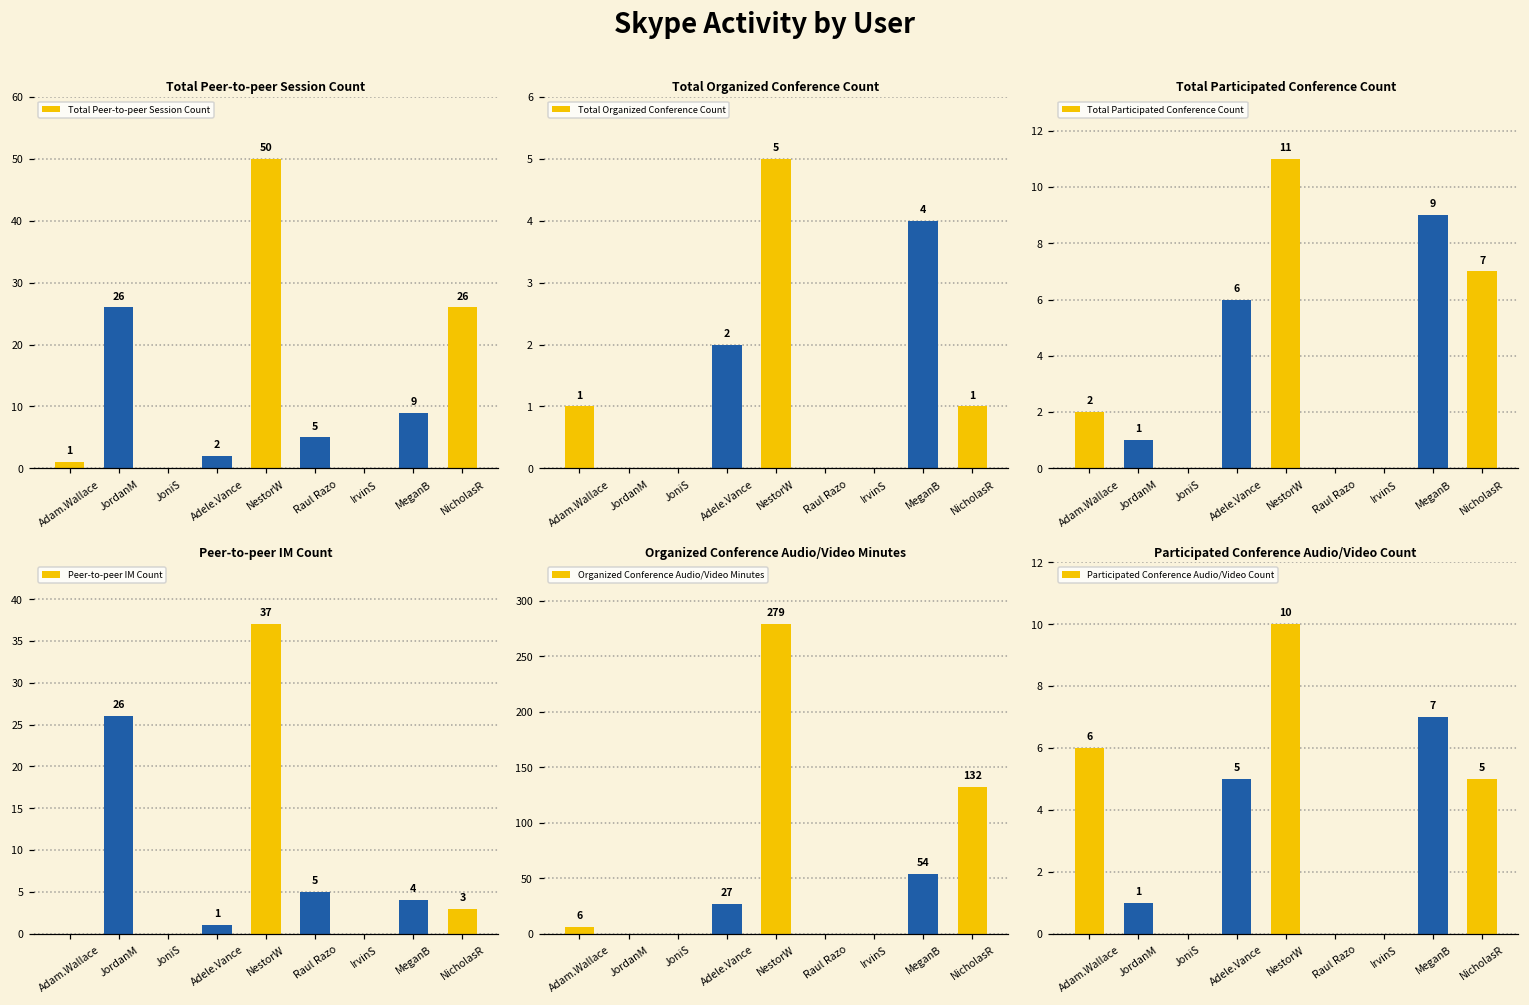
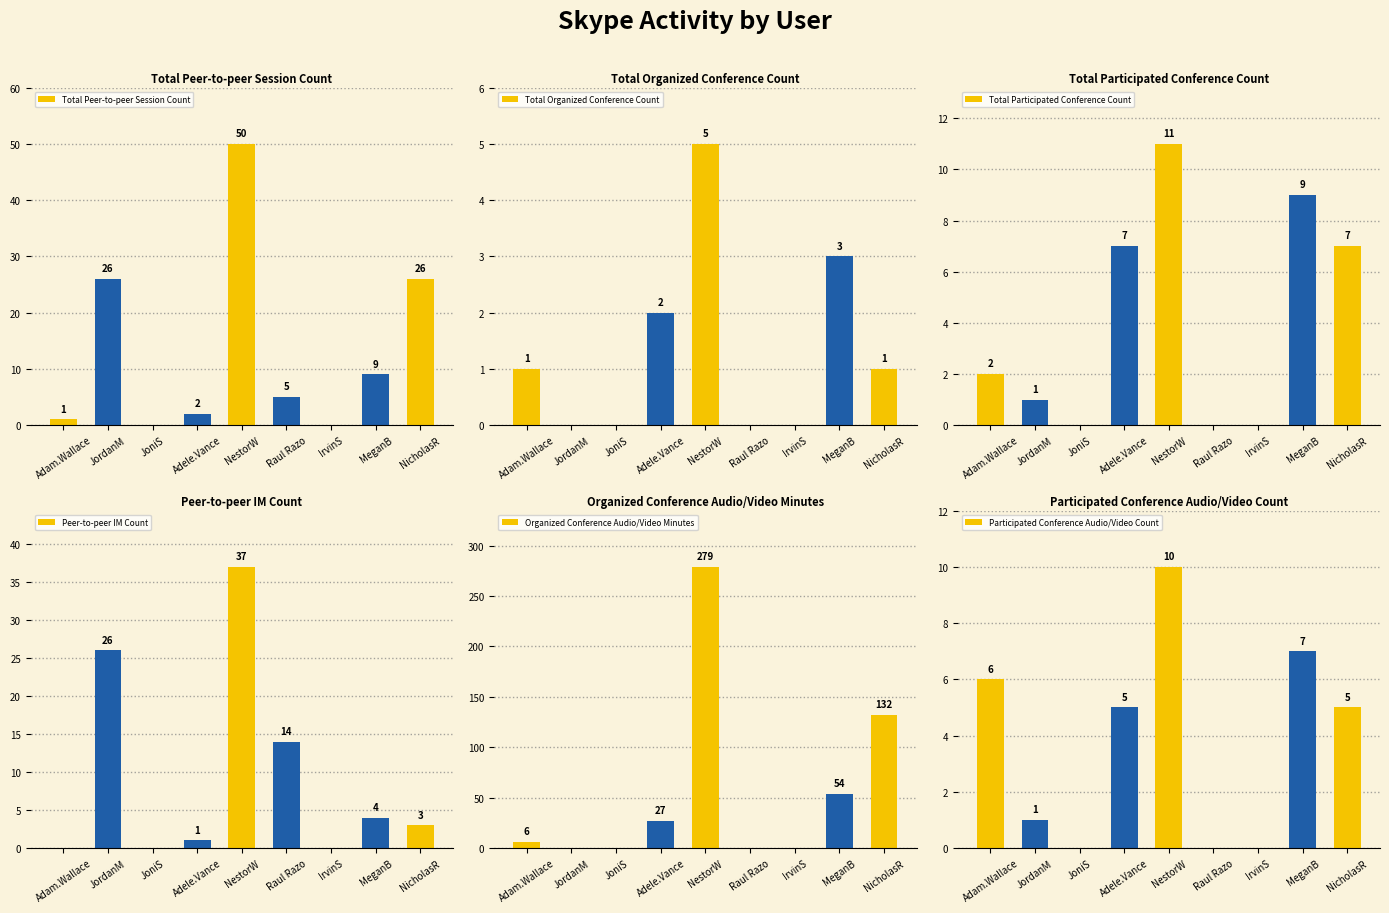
  {
    "Total Peer-to-peer Session Count": {
      "Adam.Wallace": 1,
      "JordanM": 26,
      "Adele.Vance": 2,
      "NestorW": 50,
      "Raul Razo": 5,
      "MeganB": 9,
      "NicholasR": 26
    },
    "Total Organized Conference Count": {
      "Adam.Wallace": 1,
      "Adele.Vance": 2,
      "NestorW": 5,
-     "MeganB": 4,
+     "MeganB": 3,
      "NicholasR": 1
    },
    "Total Participated Conference Count": {
      "Adam.Wallace": 2,
      "JordanM": 1,
-     "Adele.Vance": 6,
+     "Adele.Vance": 7,
      "NestorW": 11,
      "MeganB": 9,
      "NicholasR": 7
    },
    "Peer-to-peer IM Count": {
      "JordanM": 26,
      "Adele.Vance": 1,
      "NestorW": 37,
-     "Raul Razo": 5,
+     "Raul Razo": 14,
      "MeganB": 4,
      "NicholasR": 3
    },
    "Organized Conference Audio/Video Minutes": {
      "Adam.Wallace": 6,
      "Adele.Vance": 27,
      "NestorW": 279,
      "MeganB": 54,
      "NicholasR": 132
    },
    "Participated Conference Audio/Video Count": {
      "Adam.Wallace": 6,
      "JordanM": 1,
      "Adele.Vance": 5,
      "NestorW": 10,
      "MeganB": 7,
      "NicholasR": 5
    }
  }
